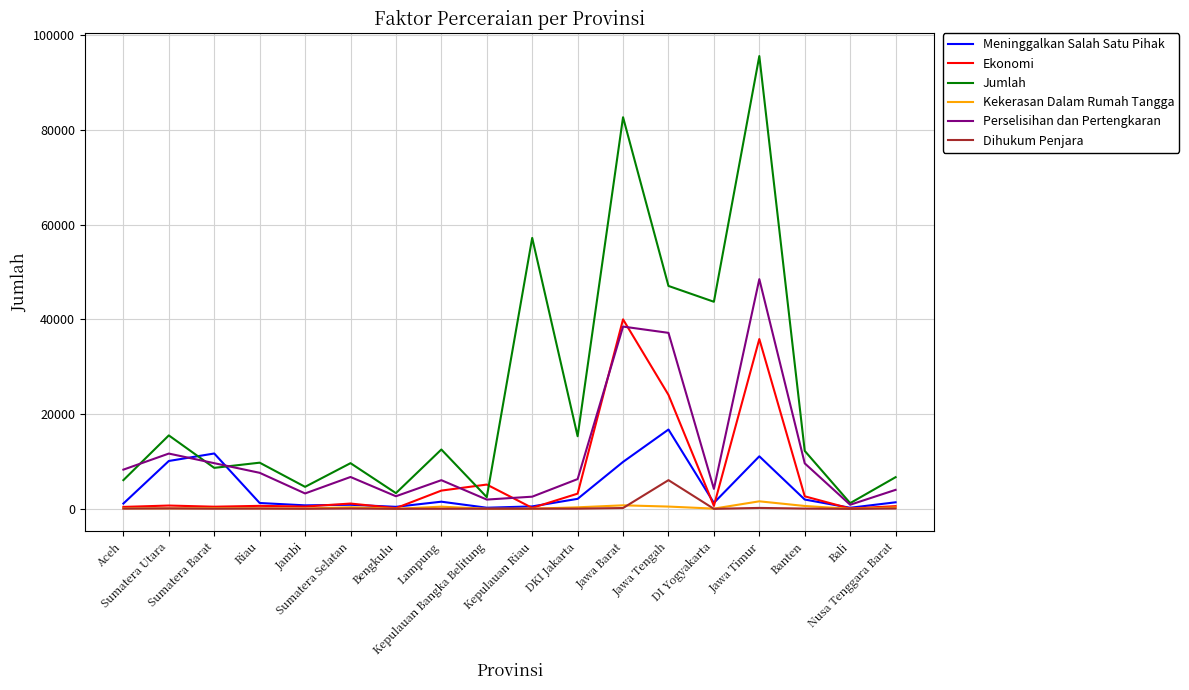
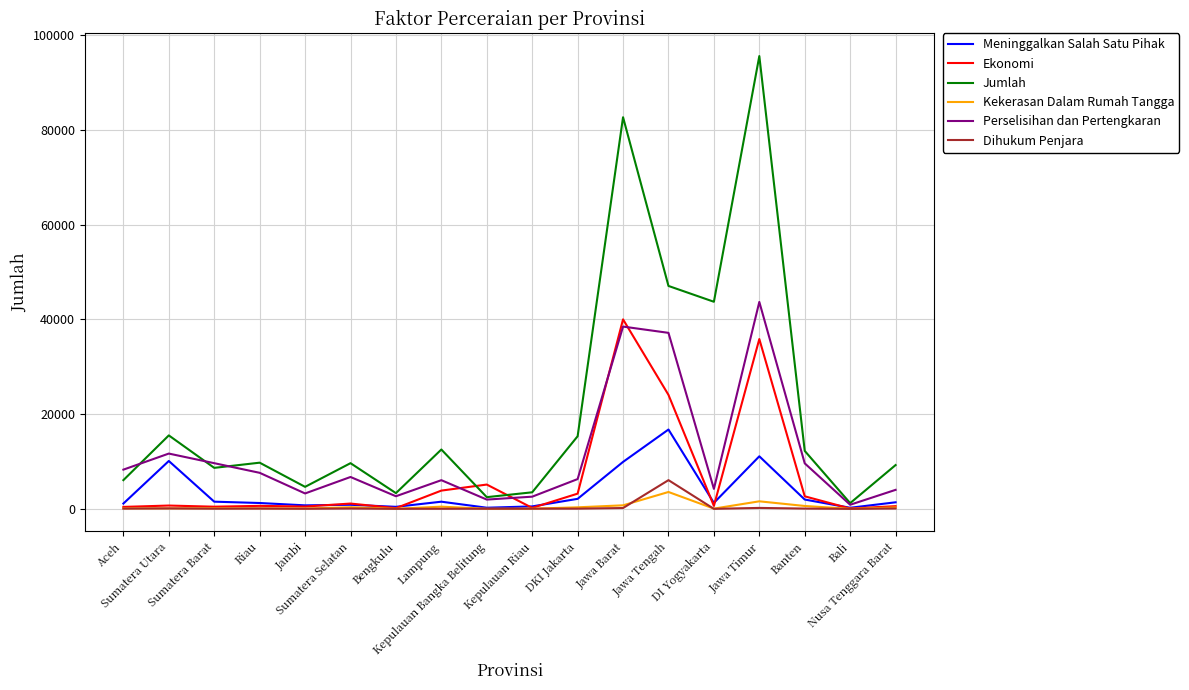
  {
    "Meninggalkan Salah Satu Pihak": {
      "Aceh": 1000,
      "Sumatera Utara": 10000,
-     "Sumatera Barat": 12000,
+     "Sumatera Barat": 2000,
      "Riau": 1000,
      "Lampung": 2000,
      "DKI Jakarta": 2000,
      "Jawa Barat": 10000,
      "Jawa Tengah": 17000,
      "DI Yogyakarta": 1000,
      "Jawa Timur": 11000,
      "Banten": 2000,
      "Nusa Tenggara Barat": 1000
    },
    "Ekonomi": {
      "Sumatera Utara": 1000,
      "Lampung": 4000,
      "Kepulauan Bangka Belitung": 5000,
      "DKI Jakarta": 3000,
      "Jawa Barat": 40000,
      "Jawa Tengah": 24000,
      "DI Yogyakarta": 1000,
      "Jawa Timur": 36000,
      "Banten": 3000
    },
    "Jumlah": {
      "Aceh": 6000,
      "Sumatera Utara": 16000,
      "Sumatera Barat": 9000,
      "Riau": 10000,
      "Jambi": 5000,
      "Sumatera Selatan": 10000,
      "Bengkulu": 3000,
      "Lampung": 13000,
-     "Kepulauan Riau": 57000,
+     "Kepulauan Riau": 3000,
      "DKI Jakarta": 15000,
      "Jawa Barat": 83000,
      "Jawa Tengah": 47000,
      "DI Yogyakarta": 44000,
      "Jawa Timur": 96000,
      "Banten": 12000,
-     "Nusa Tenggara Barat": 7000
+     "Nusa Tenggara Barat": 9000
    },
    "Kekerasan Dalam Rumah Tangga": {
      "Jawa Barat": 1000,
-     "Jawa Tengah": 0,
+     "Jawa Tengah": 4000,
      "Jawa Timur": 2000,
      "Banten": 1000
    },
    "Perselisihan dan Pertengkaran": {
      "Aceh": 8000,
      "Sumatera Utara": 12000,
      "Sumatera Barat": 10000,
      "Riau": 8000,
      "Jambi": 3000,
      "Sumatera Selatan": 7000,
      "Bengkulu": 3000,
      "Lampung": 6000,
      "Kepulauan Riau": 3000,
      "DKI Jakarta": 6000,
      "Jawa Barat": 38000,
      "Jawa Tengah": 37000,
      "DI Yogyakarta": 4000,
-     "Jawa Timur": 48000,
+     "Jawa Timur": 44000,
      "Banten": 10000,
      "Nusa Tenggara Barat": 4000
    },
    "Dihukum Penjara": {
      "Jawa Barat": 0,
      "Jawa Tengah": 6000,
      "Jawa Timur": 0,
      "Banten": 0
    }
  }
